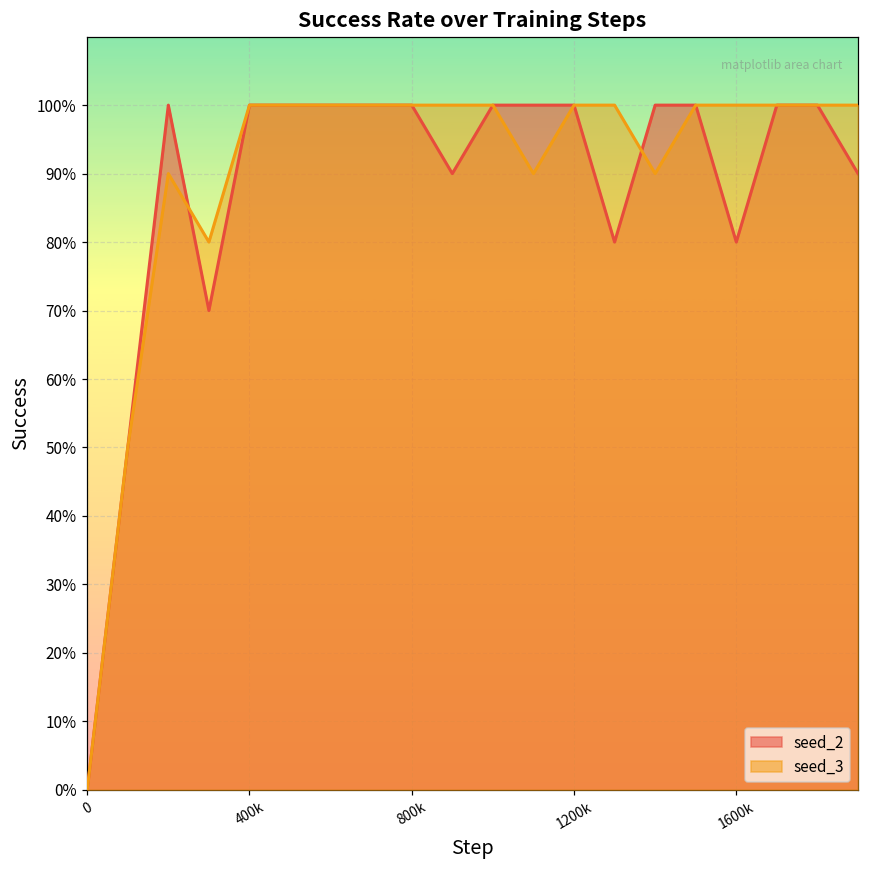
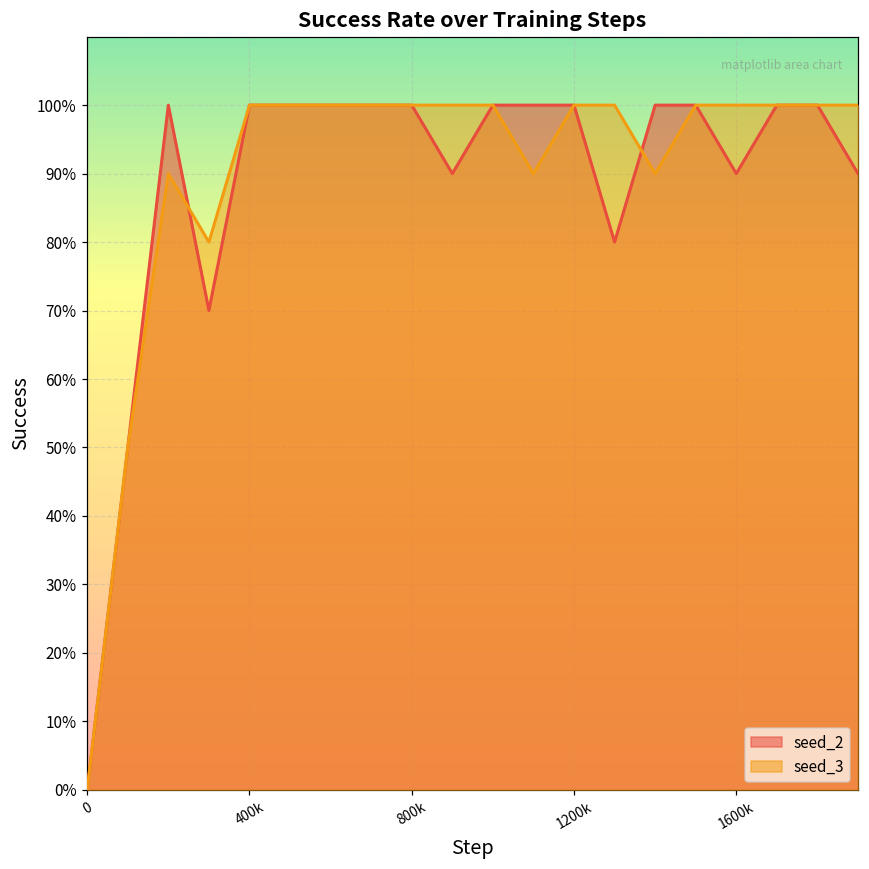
  {
    "seed_2": {
-     "1600k": "80%"
+     "1600k": "90%"
    },
    "seed_3": {
      "1600k": "100%"
    }
  }
